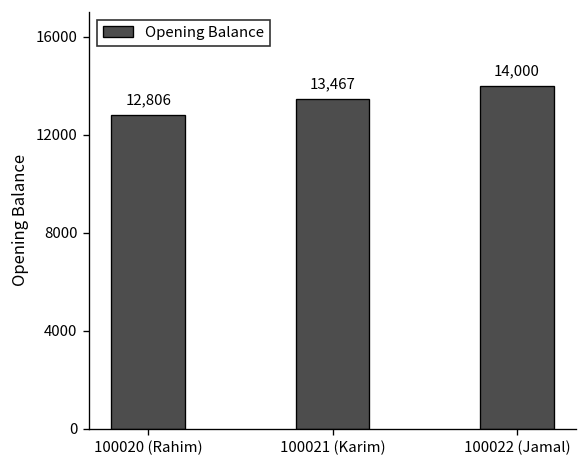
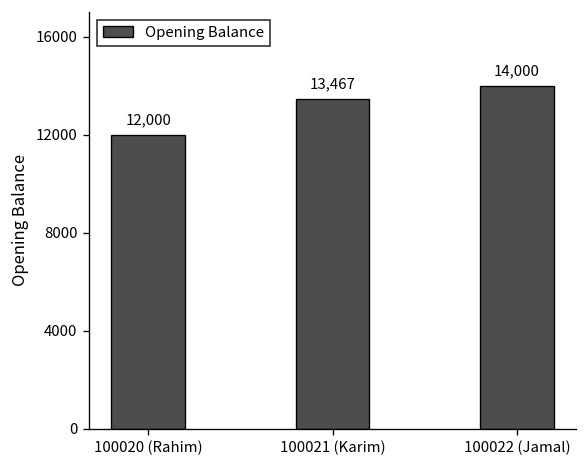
  {
-   "100020 (Rahim)": "12,806",
+   "100020 (Rahim)": "12,000",
    "100021 (Karim)": "13,467",
    "100022 (Jamal)": "14,000"
  }
